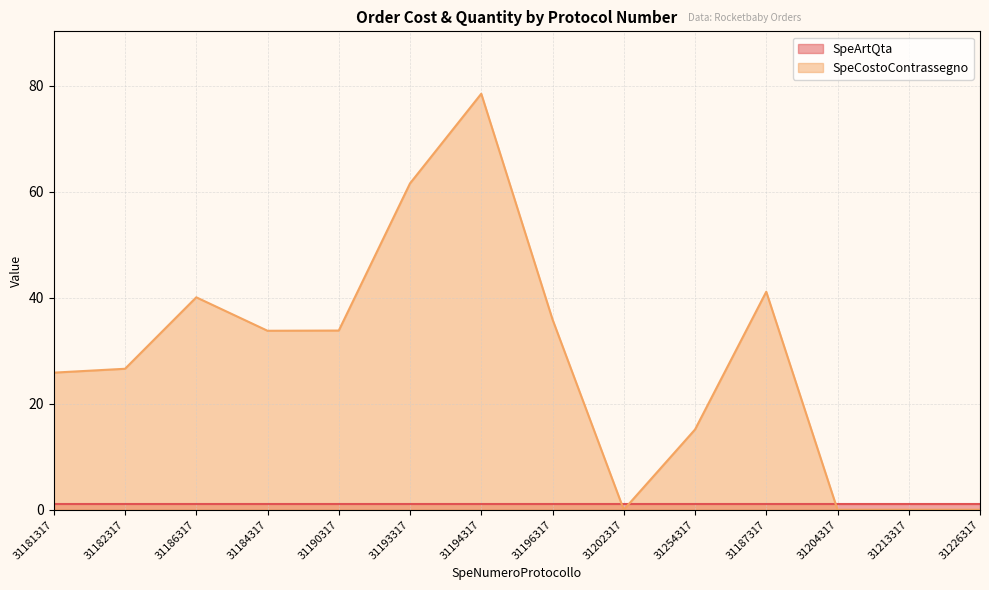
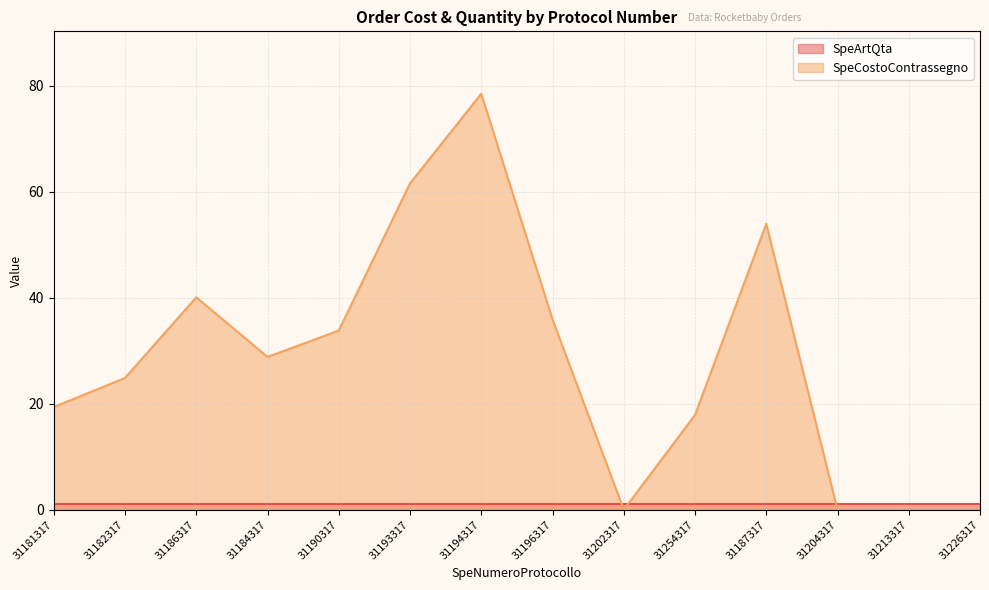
  {
    "SpeArtQta": {
      "31181317": 1,
      "31182317": 1,
      "31186317": 1,
      "31184317": 1,
      "31190317": 1,
      "31193317": 1,
      "31194317": 1,
      "31196317": 1,
      "31202317": 1,
      "31254317": 1,
      "31187317": 1,
      "31204317": 1,
      "31213317": 1,
      "31226317": 1
    },
    "SpeCostoContrassegno": {
-     "31181317": 26,
-     "31182317": 27,
+     "31181317": 19,
+     "31182317": 25,
      "31186317": 40,
-     "31184317": 34,
+     "31184317": 29,
      "31190317": 34,
      "31193317": 62,
      "31194317": 78,
      "31196317": 36,
      "31202317": 0,
-     "31254317": 15,
-     "31187317": 41,
+     "31254317": 18,
+     "31187317": 54,
      "31204317": 0,
      "31213317": 0,
      "31226317": 0
    }
  }
